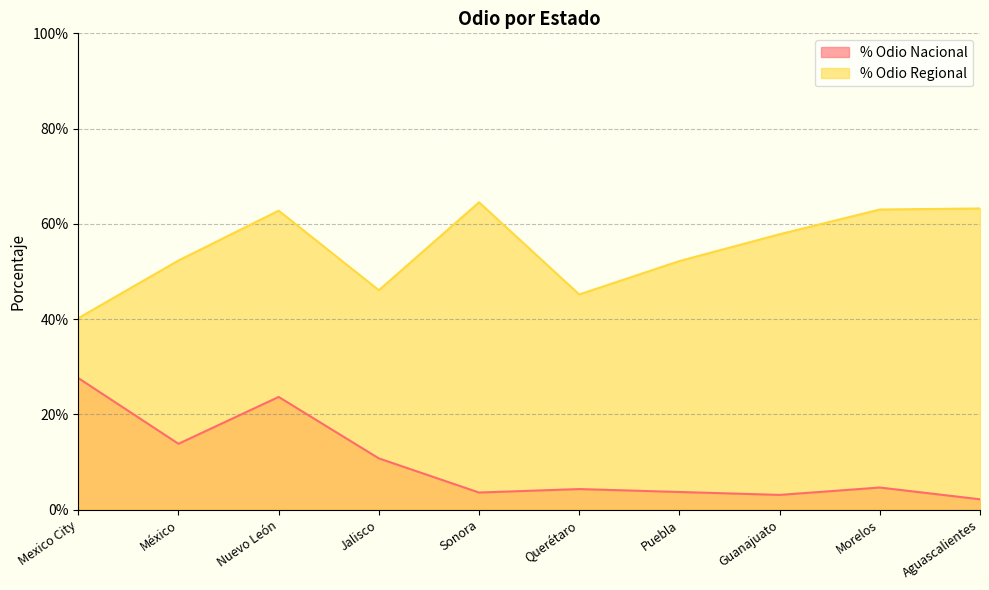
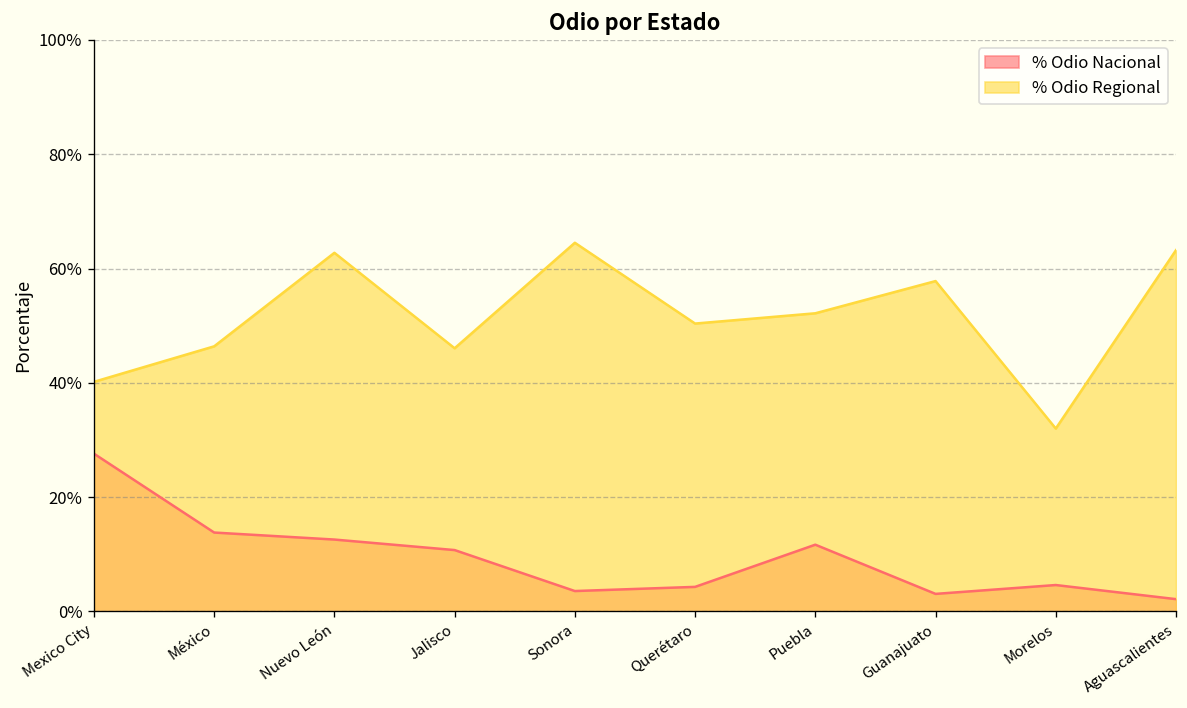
  {
    "% Odio Nacional": {
      "Mexico City": "28%",
      "México": "14%",
-     "Nuevo León": "24%",
+     "Nuevo León": "13%",
      "Jalisco": "11%",
      "Sonora": "4%",
      "Querétaro": "4%",
-     "Puebla": "4%",
+     "Puebla": "12%",
      "Guanajuato": "3%",
      "Morelos": "5%",
      "Aguascalientes": "2%"
    },
    "% Odio Regional": {
      "Mexico City": "40%",
-     "México": "52%",
+     "México": "46%",
      "Nuevo León": "63%",
      "Jalisco": "46%",
      "Sonora": "65%",
-     "Querétaro": "45%",
+     "Querétaro": "50%",
      "Puebla": "52%",
      "Guanajuato": "58%",
-     "Morelos": "63%",
+     "Morelos": "32%",
      "Aguascalientes": "63%"
    }
  }
